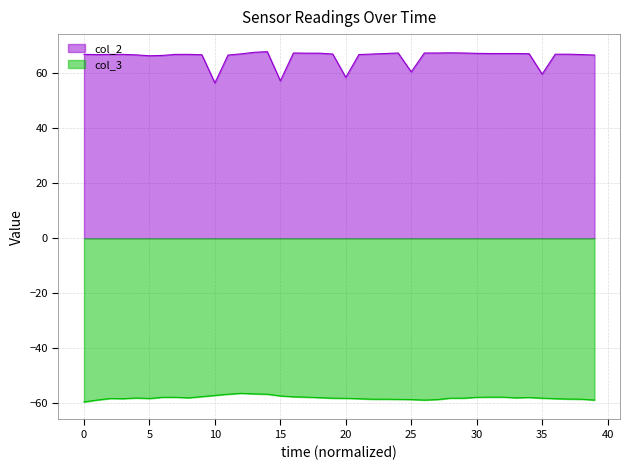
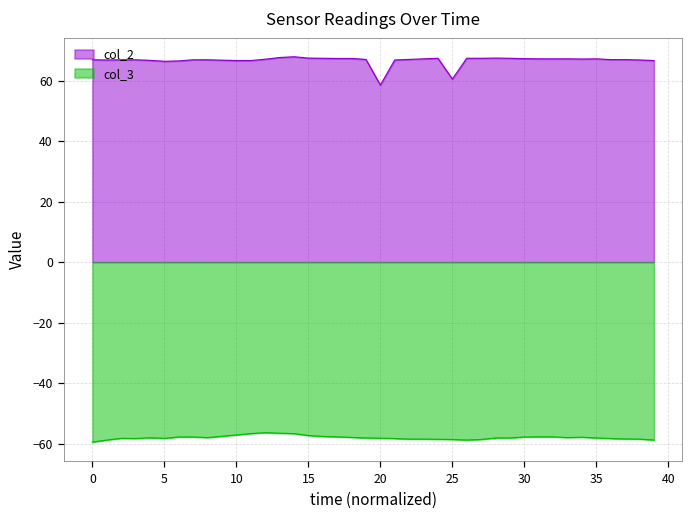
  {
    "col_2": {
      "0": 67,
      "5": 66,
-     "10": 56,
-     "15": 57,
+     "10": 67,
+     "15": 67,
      "20": 59,
      "25": 61,
      "30": 67,
-     "35": 60
+     "35": 67
    }
  }
